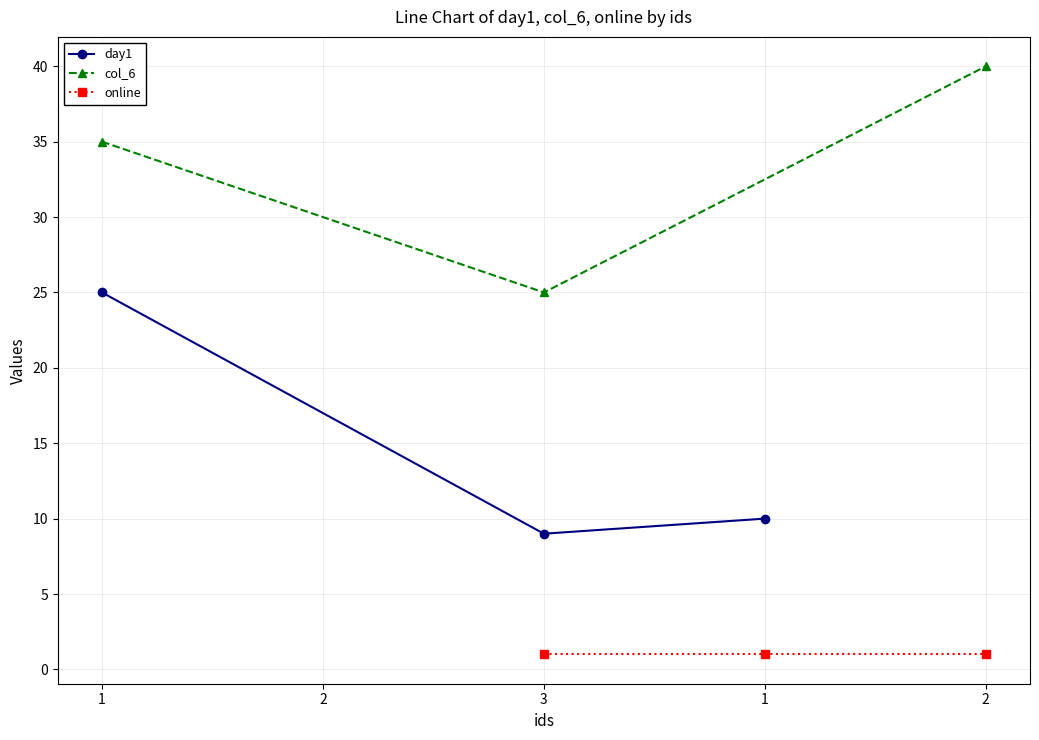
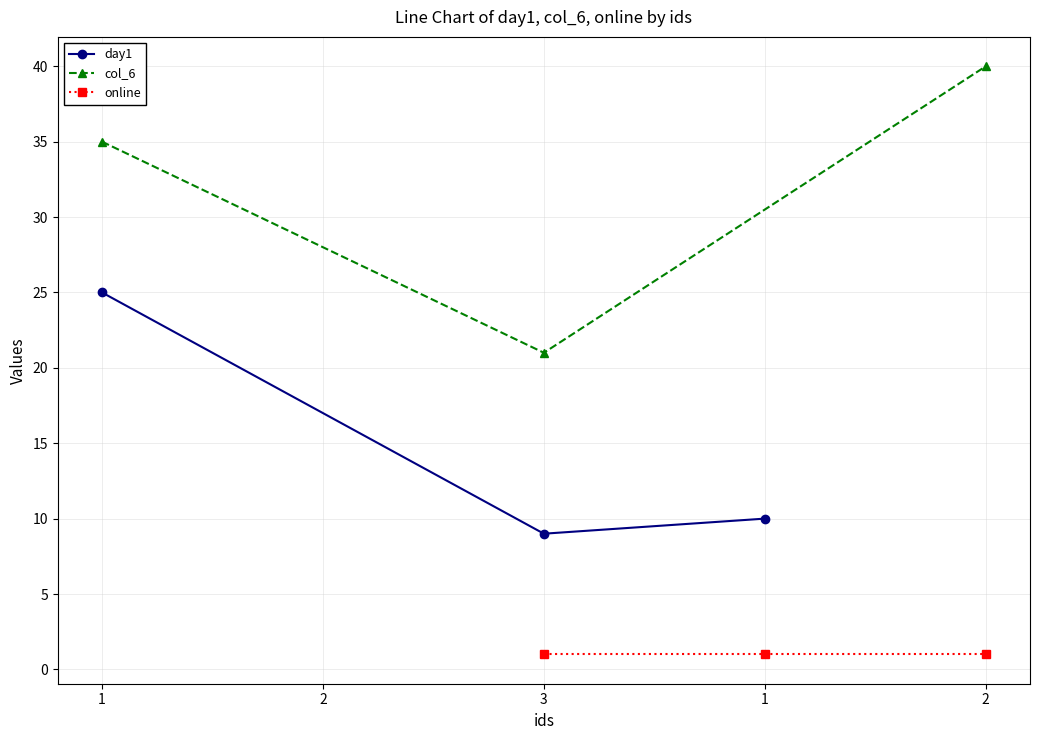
  {
    "day1": {
      "3": 9
    },
    "col_6": {
      "1": 35,
-     "3": 25,
+     "3": 21,
      "2": 40
    },
    "online": {
      "3": 1,
      "1": 1,
      "2": 1
    }
  }
